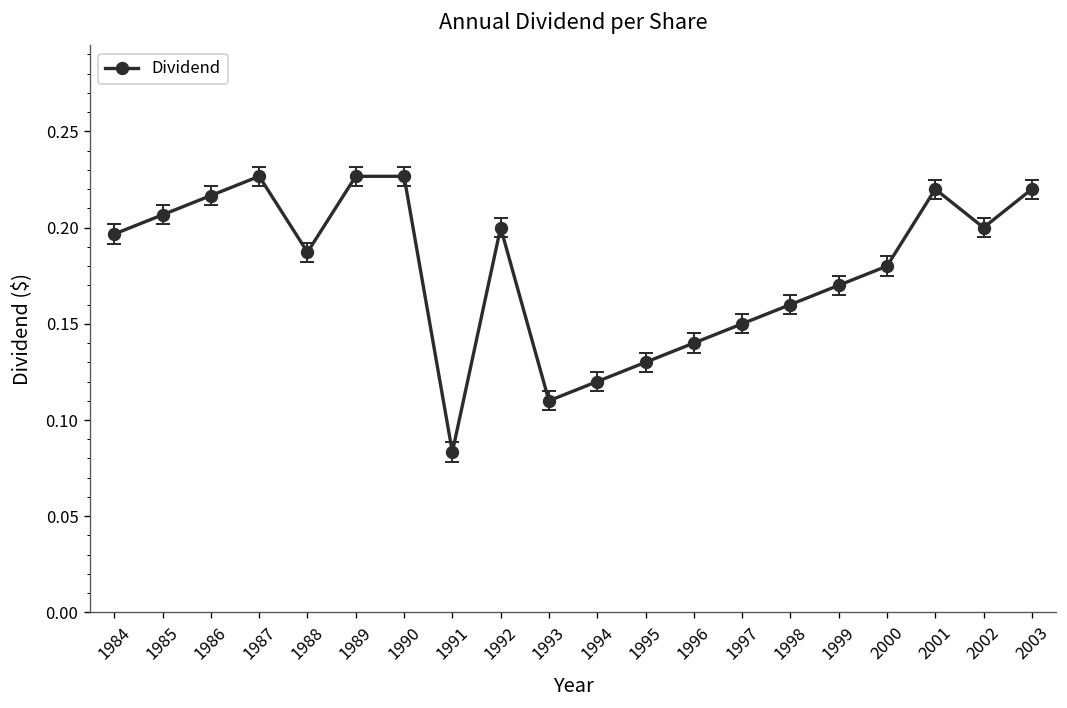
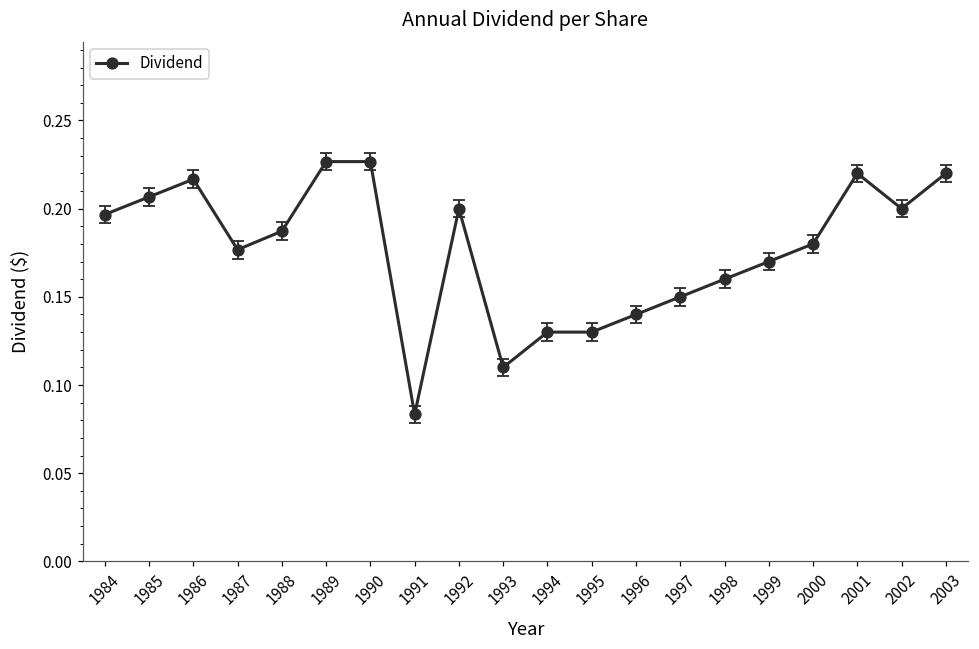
  {
    "Dividend": {
      "1984": 0.197,
      "1985": 0.207,
      "1986": 0.217,
-     "1987": 0.227,
+     "1987": 0.177,
      "1988": 0.187,
      "1989": 0.227,
      "1990": 0.227,
      "1991": 0.083,
      "1992": 0.200,
      "1993": 0.110,
-     "1994": 0.12,
+     "1994": 0.13,
      "1995": 0.130,
      "1996": 0.140,
      "1997": 0.150,
      "1998": 0.160,
      "1999": 0.170,
      "2000": 0.180,
      "2001": 0.220,
      "2002": 0.200,
      "2003": 0.220
    }
  }
